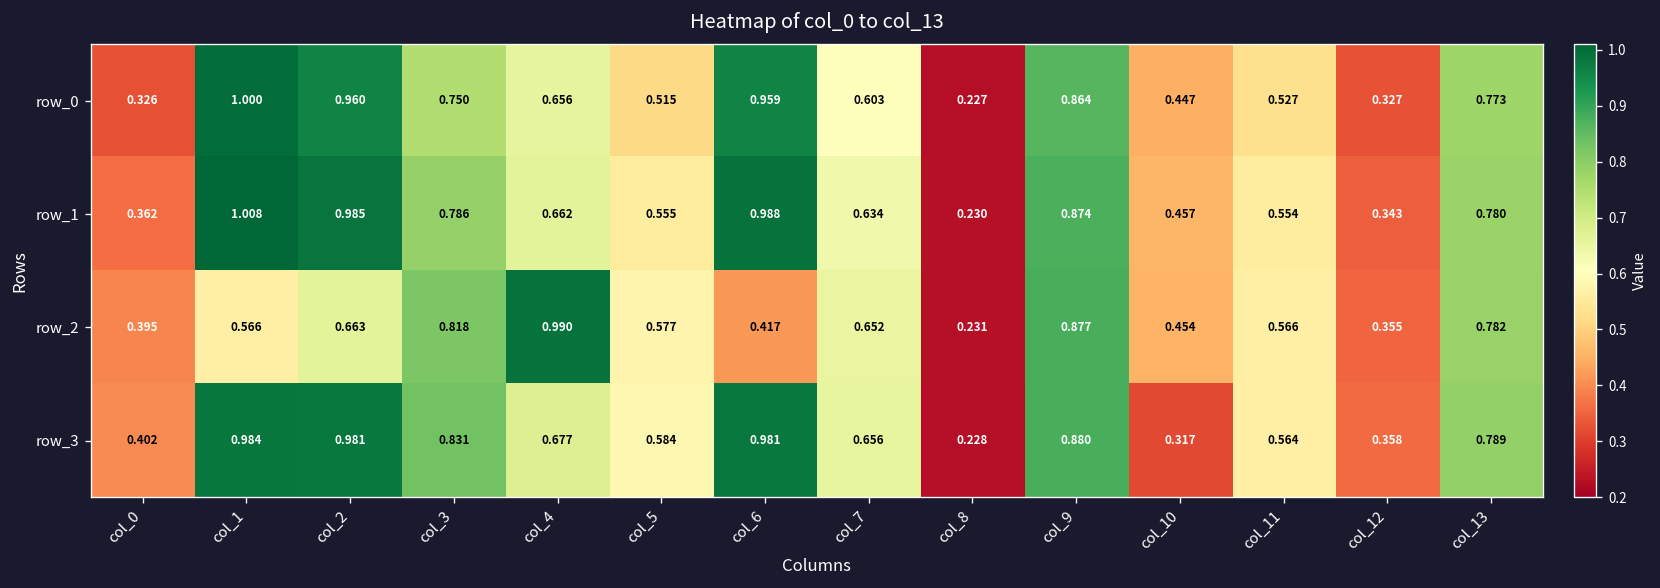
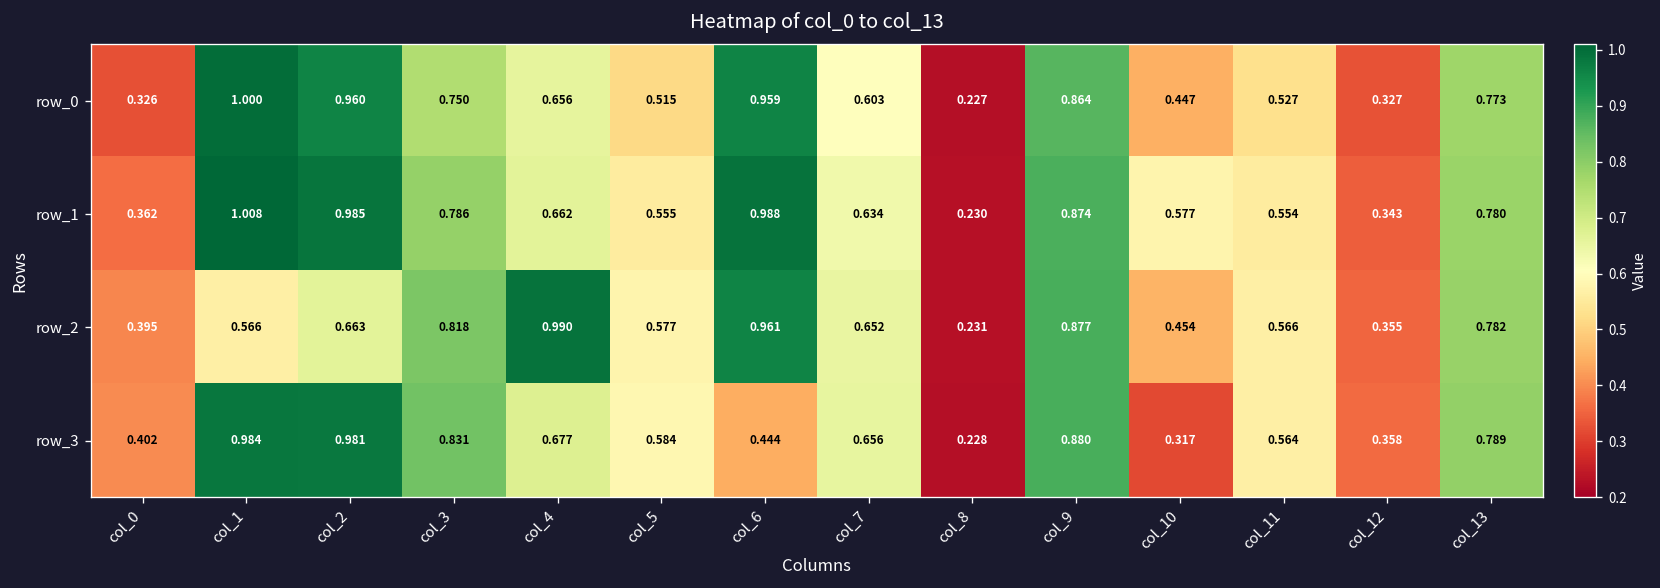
  {
    "row_0": {
      "col_0": 0.326,
      "col_1": 1.000,
      "col_2": 0.960,
      "col_3": 0.750,
      "col_4": 0.656,
      "col_5": 0.515,
      "col_6": 0.959,
      "col_7": 0.603,
      "col_8": 0.227,
      "col_9": 0.864,
      "col_10": 0.447,
      "col_11": 0.527,
      "col_12": 0.327,
      "col_13": 0.773
    },
    "row_1": {
      "col_0": 0.362,
      "col_1": 1.008,
      "col_2": 0.985,
      "col_3": 0.786,
      "col_4": 0.662,
      "col_5": 0.555,
      "col_6": 0.988,
      "col_7": 0.634,
      "col_8": 0.230,
      "col_9": 0.874,
-     "col_10": 0.457,
+     "col_10": 0.577,
      "col_11": 0.554,
      "col_12": 0.343,
      "col_13": 0.780
    },
    "row_2": {
      "col_0": 0.395,
      "col_1": 0.566,
      "col_2": 0.663,
      "col_3": 0.818,
      "col_4": 0.990,
      "col_5": 0.577,
-     "col_6": 0.417,
+     "col_6": 0.961,
      "col_7": 0.652,
      "col_8": 0.231,
      "col_9": 0.877,
      "col_10": 0.454,
      "col_11": 0.566,
      "col_12": 0.355,
      "col_13": 0.782
    },
    "row_3": {
      "col_0": 0.402,
      "col_1": 0.984,
      "col_2": 0.981,
      "col_3": 0.831,
      "col_4": 0.677,
      "col_5": 0.584,
-     "col_6": 0.981,
+     "col_6": 0.444,
      "col_7": 0.656,
      "col_8": 0.228,
      "col_9": 0.880,
      "col_10": 0.317,
      "col_11": 0.564,
      "col_12": 0.358,
      "col_13": 0.789
    }
  }
